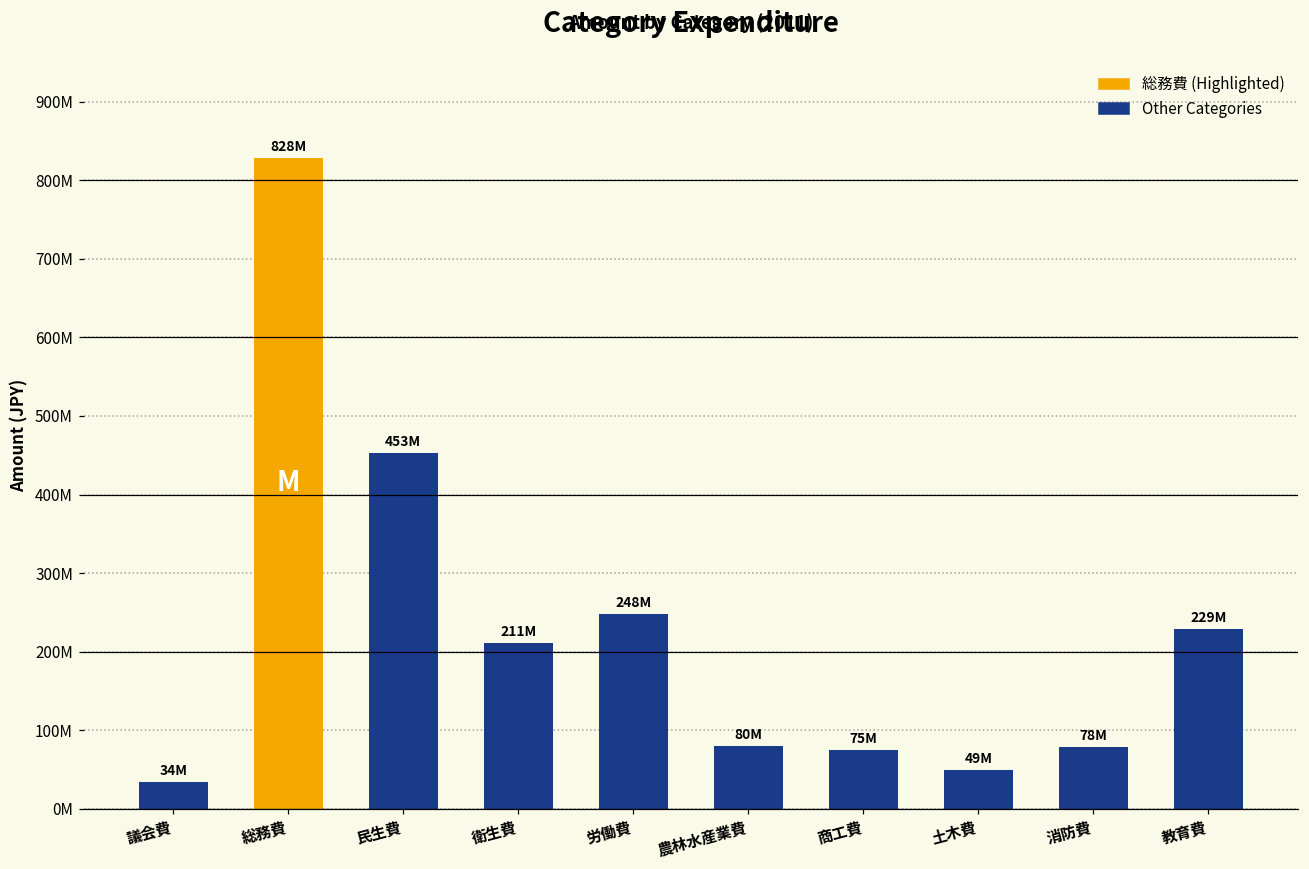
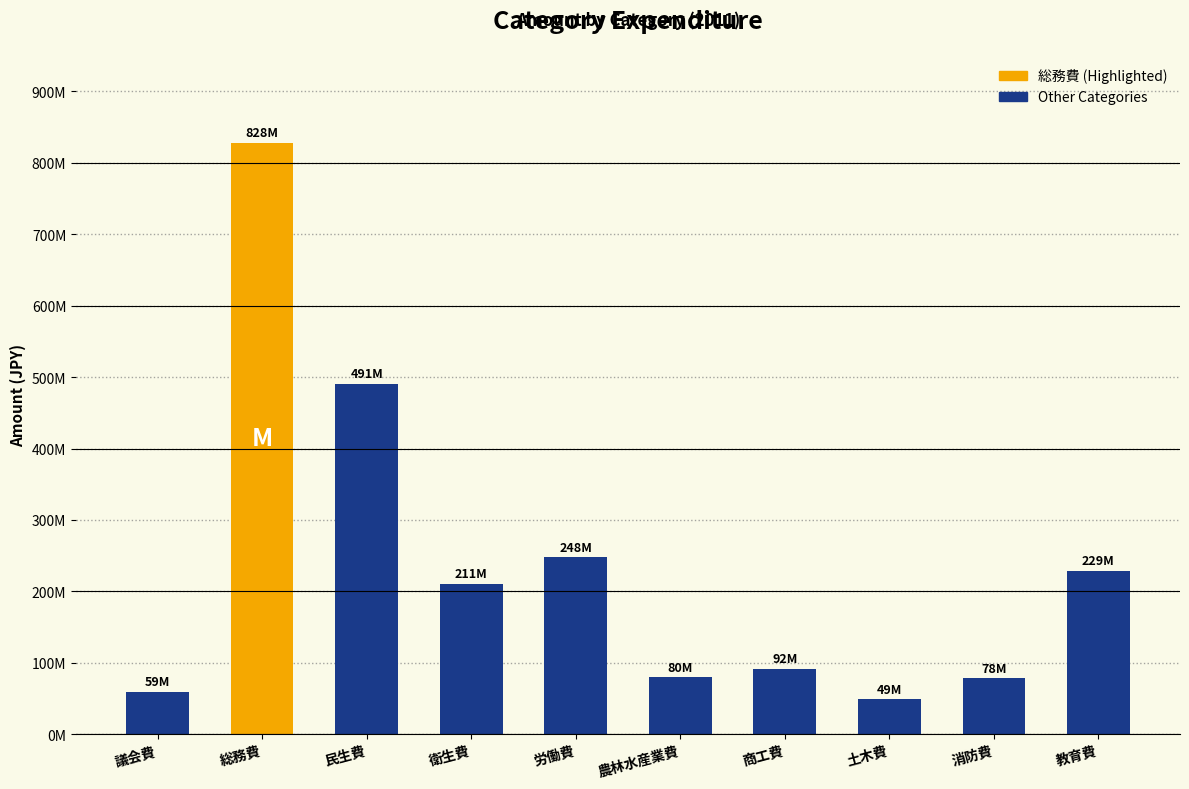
  {
-   "議会費": "34M",
+   "議会費": "59M",
    "総務費": "828M",
-   "民生費": "453M",
+   "民生費": "491M",
    "衛生費": "211M",
    "労働費": "248M",
    "農林水産業費": "80M",
-   "商工費": "75M",
+   "商工費": "92M",
    "土木費": "49M",
    "消防費": "78M",
    "教育費": "229M"
  }
